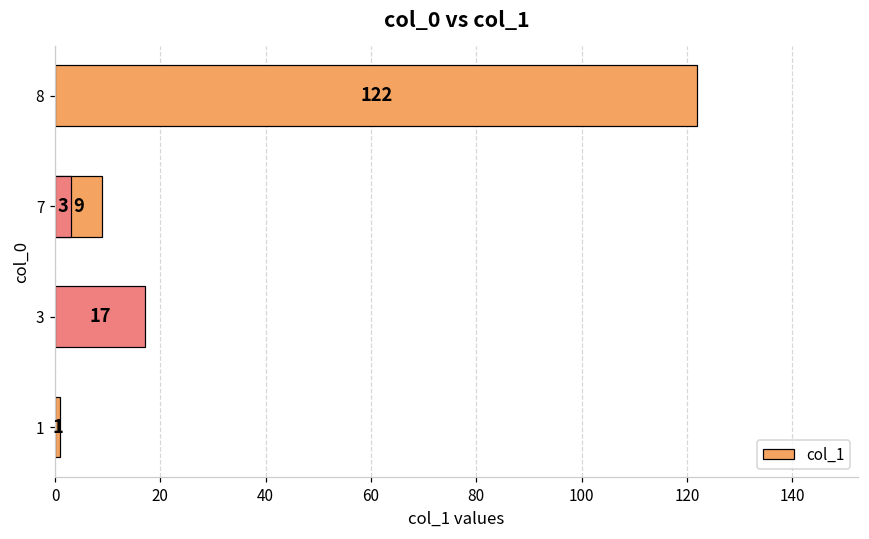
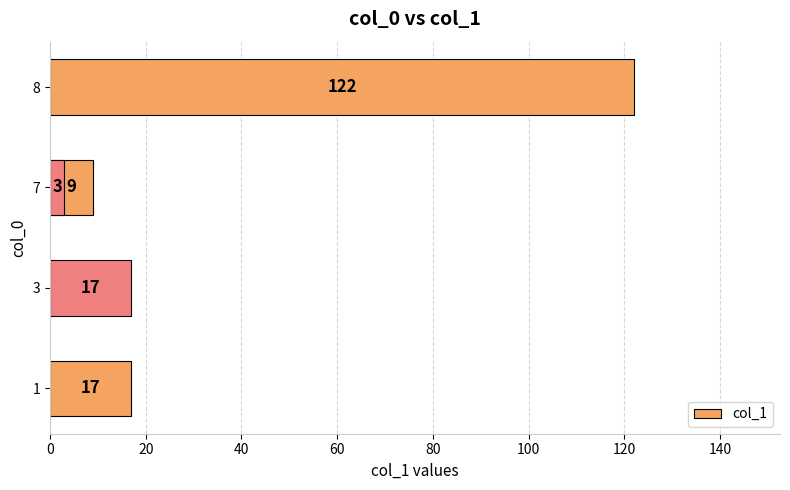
  {
    "8": 122,
    "3": 17,
-   "1": 1
+   "1": 17
  }
